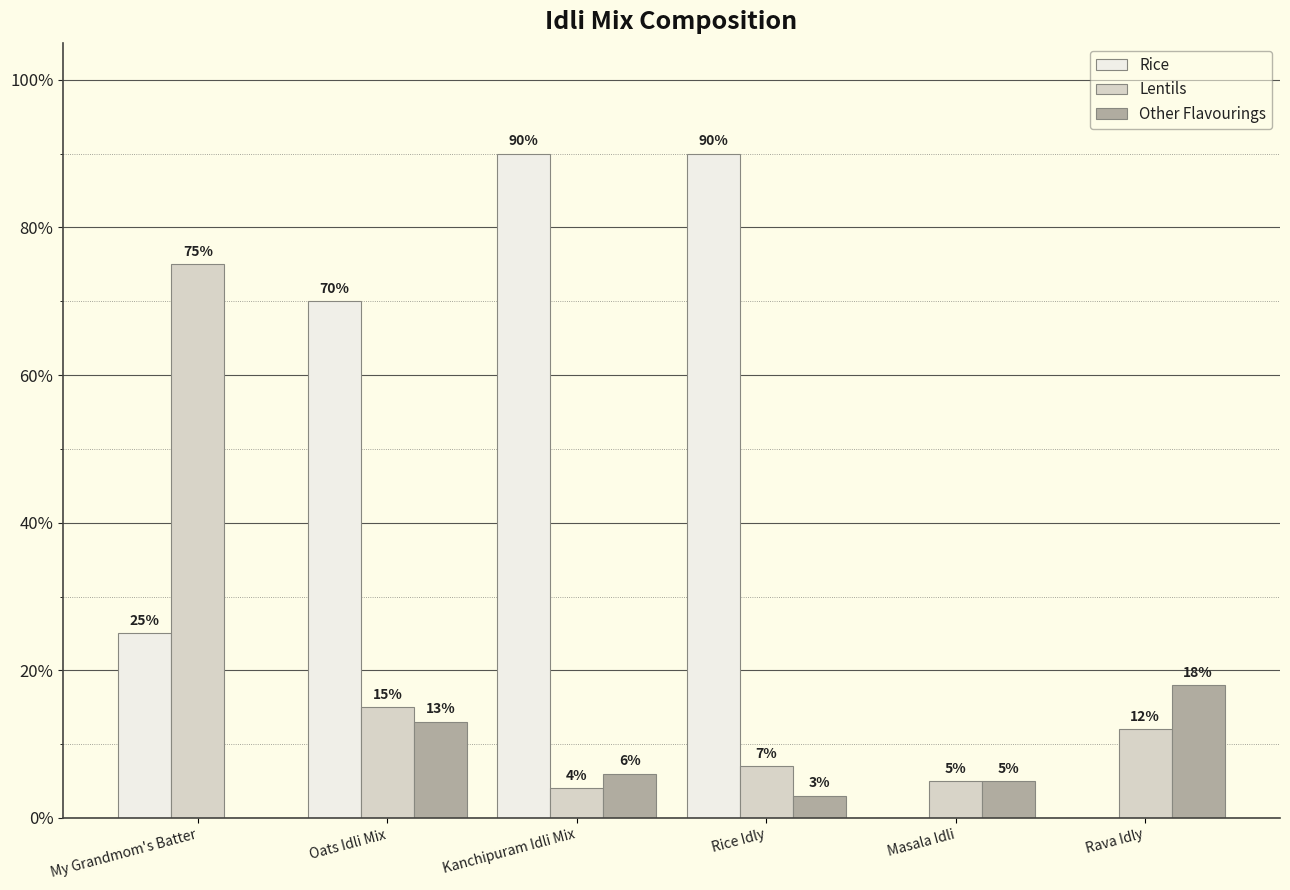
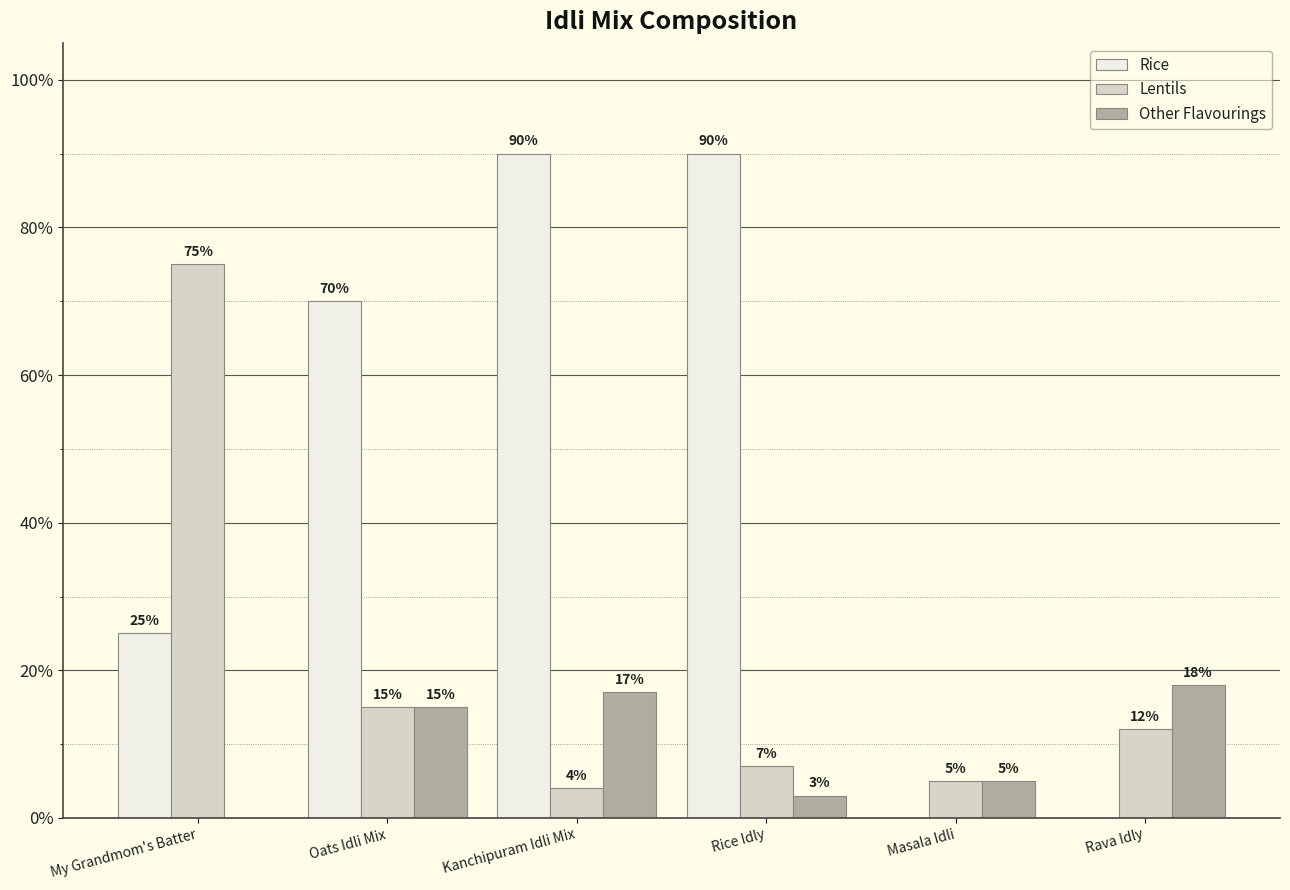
  {
    "Other Flavourings": {
-     "Oats Idli Mix": "13%",
-     "Kanchipuram Idli Mix": "6%",
+     "Oats Idli Mix": "15%",
+     "Kanchipuram Idli Mix": "17%",
      "Rice Idly": "3%",
      "Masala Idli": "5%",
      "Rava Idly": "18%"
    }
  }
